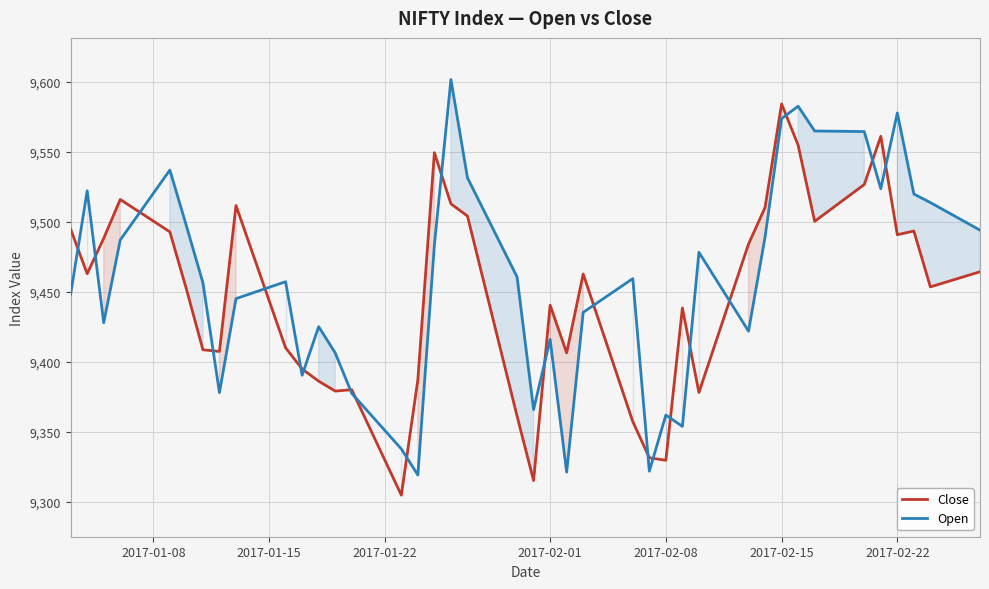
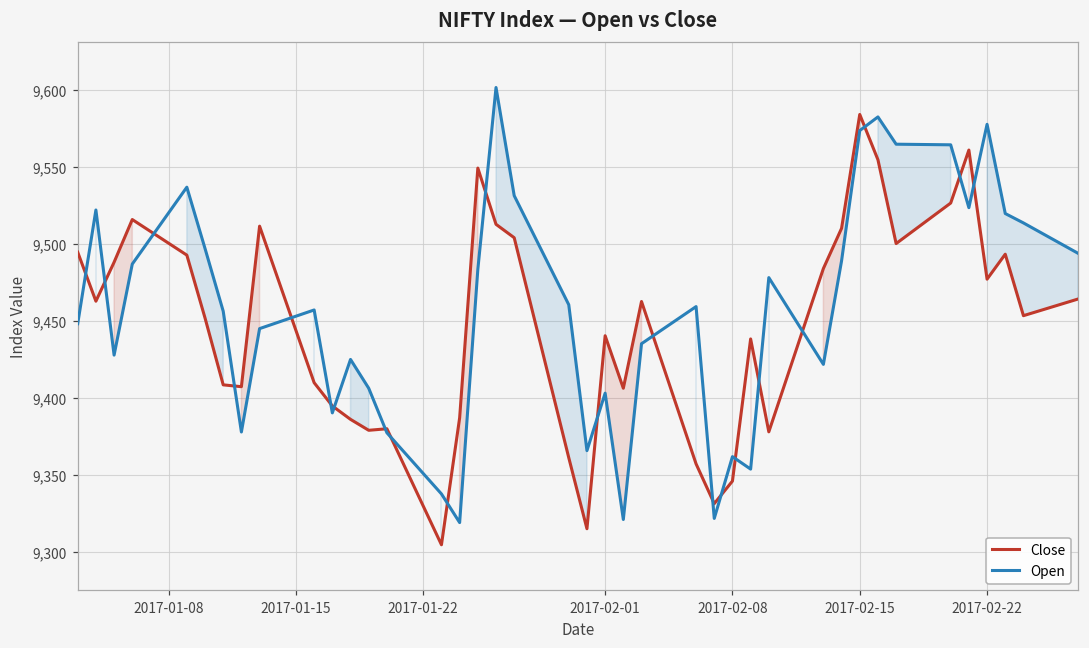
  {
    "Close": {
      "2017-02-01": "9,440",
-     "2017-02-08": "9,330",
+     "2017-02-08": "9,346",
      "2017-02-15": "9,584",
-     "2017-02-22": "9,491"
+     "2017-02-22": "9,477"
    },
    "Open": {
-     "2017-02-01": "9,416",
+     "2017-02-01": "9,403",
      "2017-02-08": "9,362",
      "2017-02-15": "9,574",
      "2017-02-22": "9,578"
    }
  }
